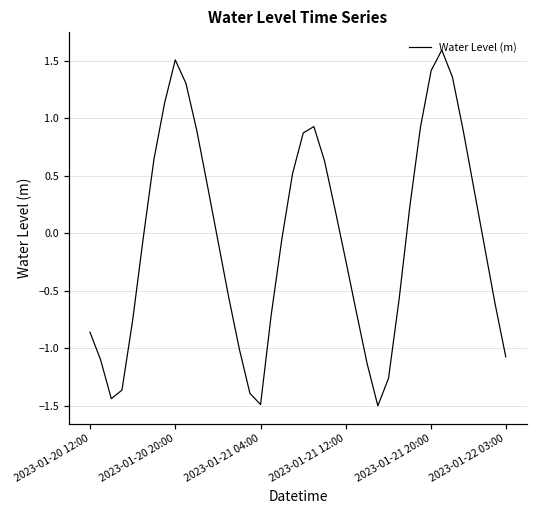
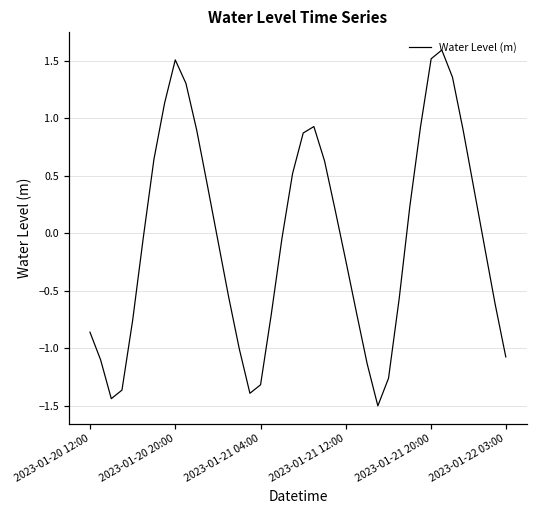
  {
    "2023-01-20 12:00": -0.86,
    "2023-01-20 20:00": 1.51,
-   "2023-01-21 04:00": -1.49,
+   "2023-01-21 04:00": -1.32,
    "2023-01-21 12:00": -0.24,
-   "2023-01-21 20:00": 1.42,
+   "2023-01-21 20:00": 1.52,
    "2023-01-22 03:00": -1.07
  }
